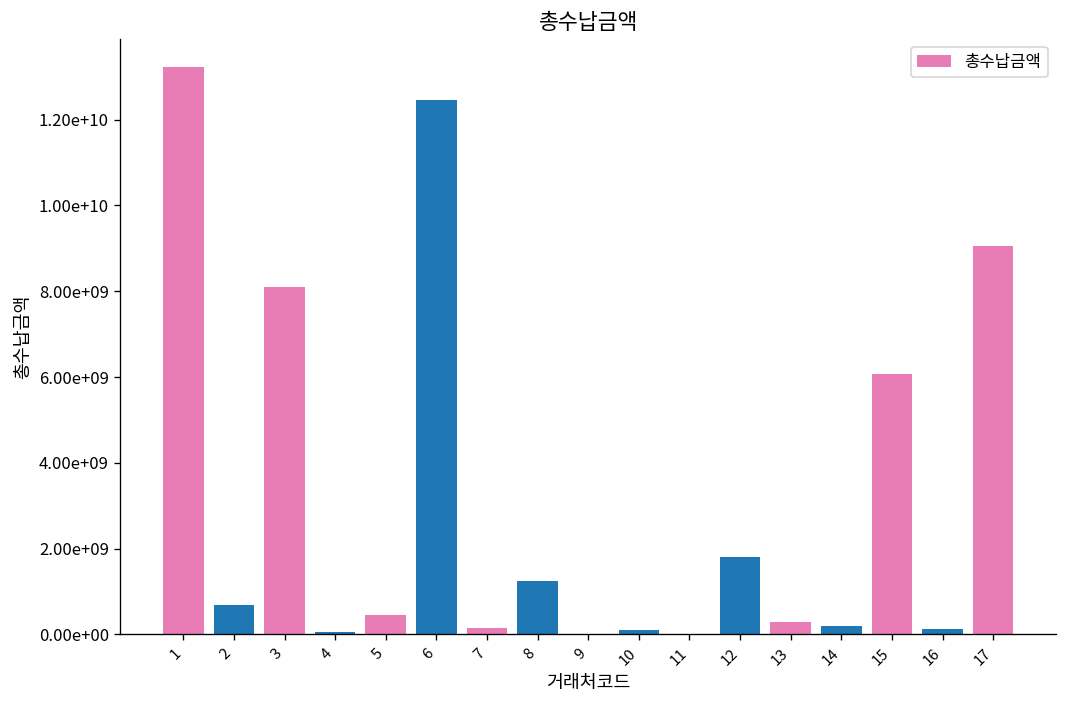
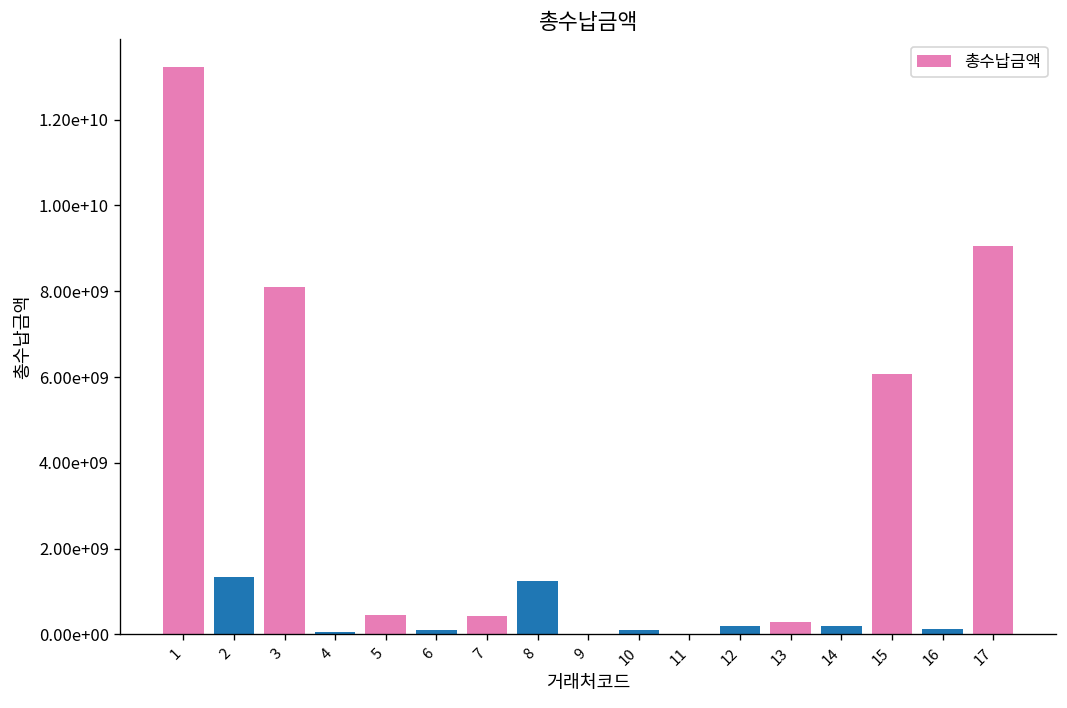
  {
    "1": 13200000000,
-   "2": 700000000,
+   "2": 1300000000,
    "3": 8100000000,
    "5": 500000000,
-   "6": 12500000000,
-   "7": 100000000,
+   "6": 100000000,
+   "7": 400000000,
    "8": 1200000000,
    "10": 100000000,
-   "12": 1800000000,
+   "12": 200000000,
    "13": 300000000,
    "14": 200000000,
    "15": 6100000000,
    "16": 100000000,
    "17": 9000000000
  }
